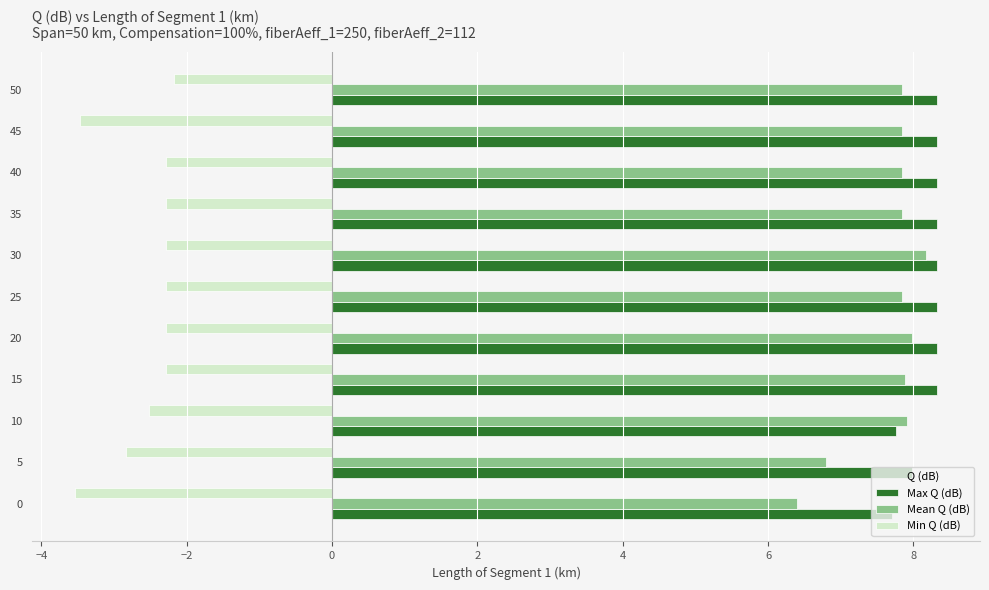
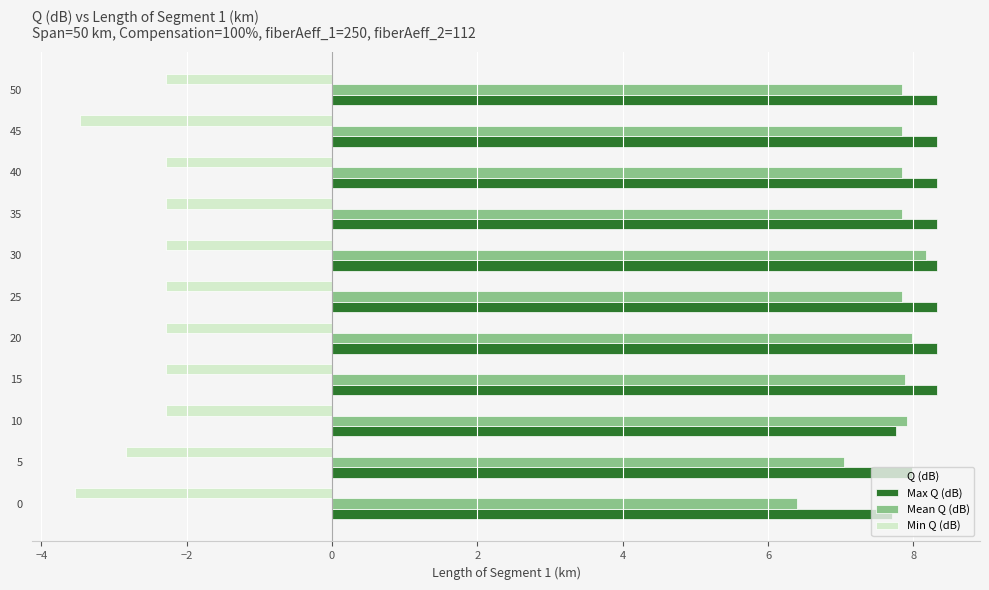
  {
    "Max Q (dB)": {
      "50": 8.3,
      "45": 8.3,
      "40": 8.3,
      "35": 8.3,
      "30": 8.3,
      "25": 8.3,
      "20": 8.3,
      "15": 8.3,
      "10": 7.8
    },
    "Mean Q (dB)": {
      "50": 7.8,
      "45": 7.8,
      "40": 7.8,
      "35": 7.8,
      "30": 8.2,
      "25": 7.8,
      "20": 8.0,
      "15": 7.9,
      "10": 7.9,
-     "5": 6.8,
+     "5": 7.0,
      "0": 6.4
    },
    "Min Q (dB)": {
-     "50": -2.2,
+     "50": -2.3,
      "45": -3.5,
      "40": -2.3,
      "35": -2.3,
      "30": -2.3,
      "25": -2.3,
      "20": -2.3,
      "15": -2.3,
-     "10": -2.5,
+     "10": -2.3,
      "5": -2.8,
      "0": -3.5
    }
  }
